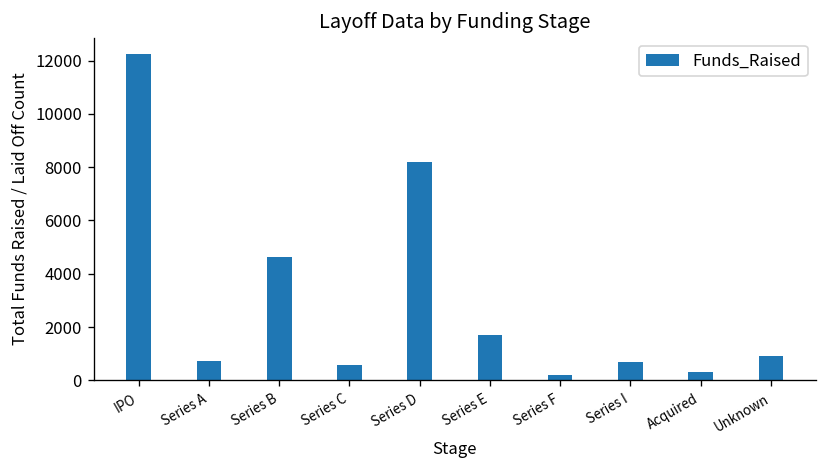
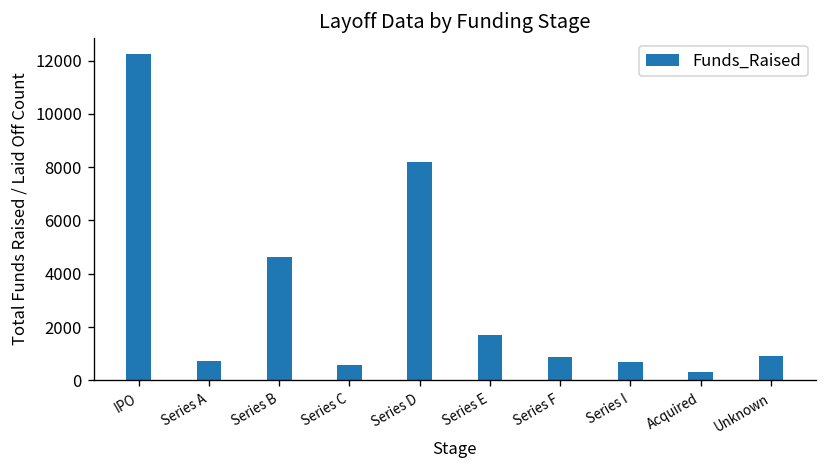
  {
    "IPO": 12200,
    "Series A": 700,
    "Series B": 4600,
    "Series C": 600,
    "Series D": 8200,
    "Series E": 1700,
-   "Series F": 200,
+   "Series F": 900,
    "Series I": 700,
    "Acquired": 300,
    "Unknown": 900
  }
